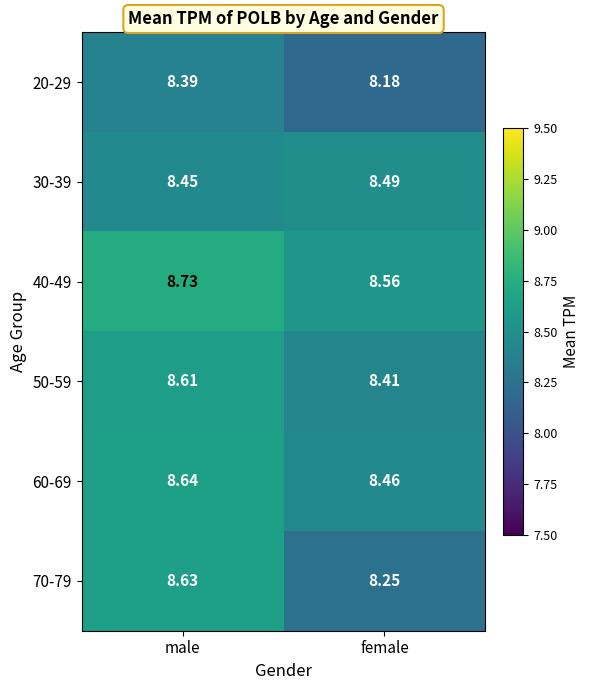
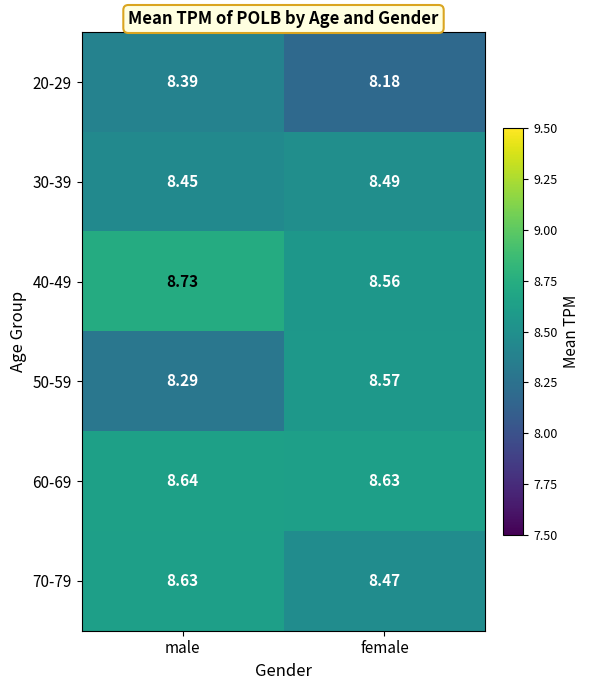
  {
    "20-29": {
      "male": 8.39,
      "female": 8.18
    },
    "30-39": {
      "male": 8.45,
      "female": 8.49
    },
    "40-49": {
      "male": 8.73,
      "female": 8.56
    },
    "50-59": {
-     "male": 8.61,
-     "female": 8.41
+     "male": 8.29,
+     "female": 8.57
    },
    "60-69": {
      "male": 8.64,
-     "female": 8.46
+     "female": 8.63
    },
    "70-79": {
      "male": 8.63,
-     "female": 8.25
+     "female": 8.47
    }
  }
